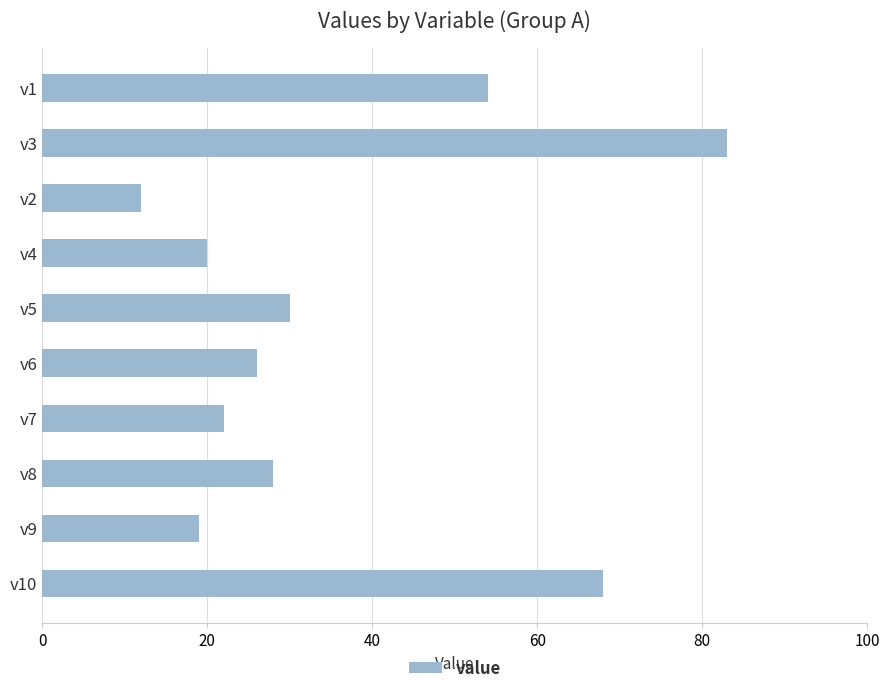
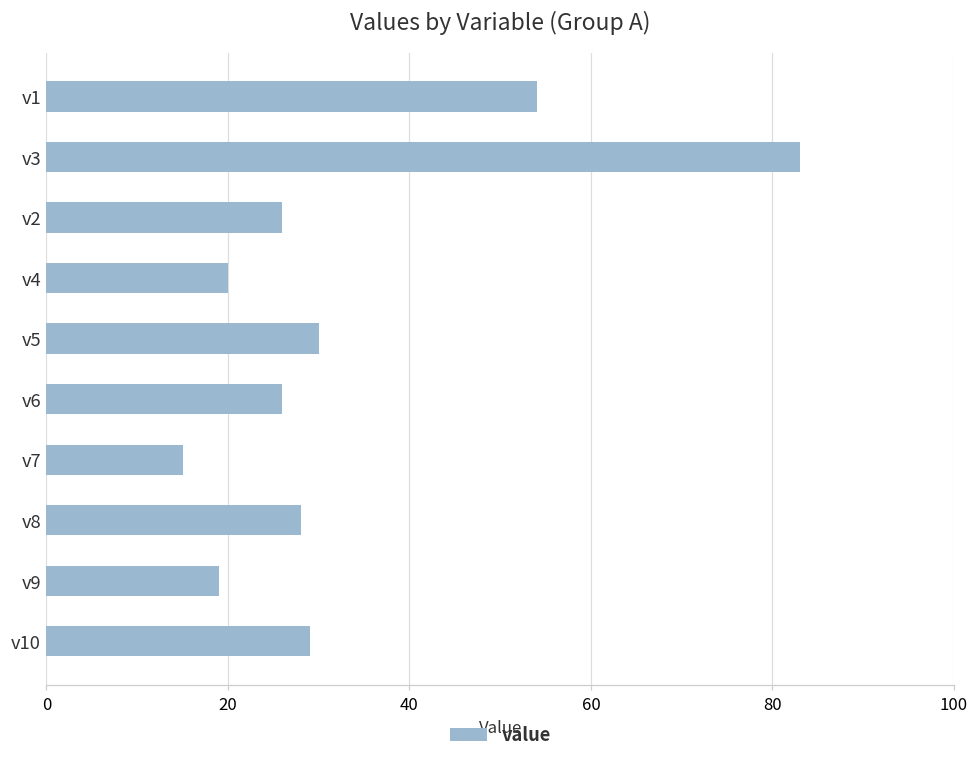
  {
    "v1": 54,
    "v3": 83,
-   "v2": 12,
+   "v2": 26,
    "v4": 20,
    "v5": 30,
    "v6": 26,
-   "v7": 22,
+   "v7": 15,
    "v8": 28,
    "v9": 19,
-   "v10": 68
+   "v10": 29
  }
